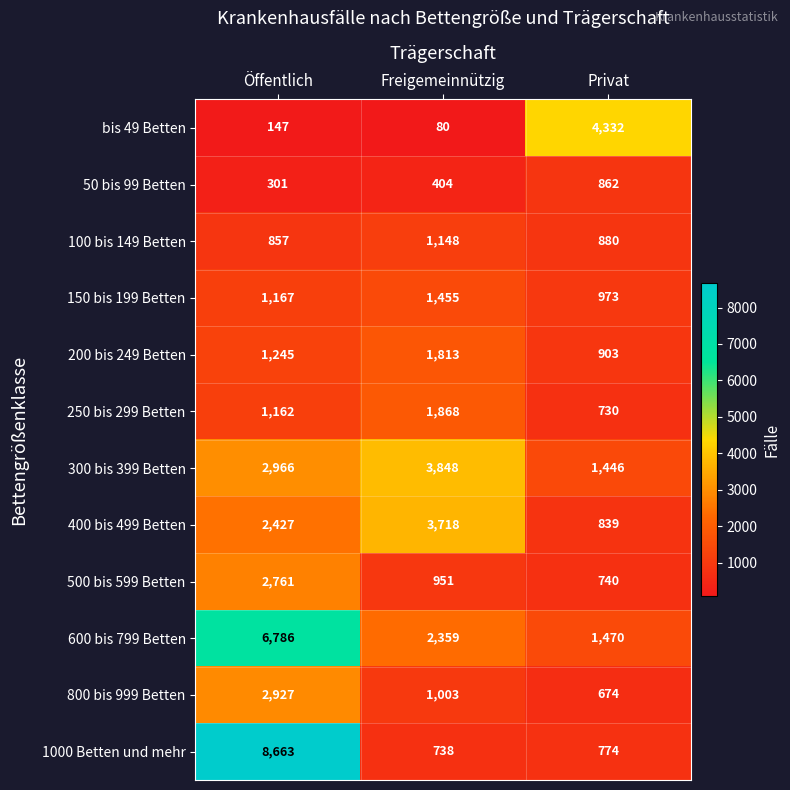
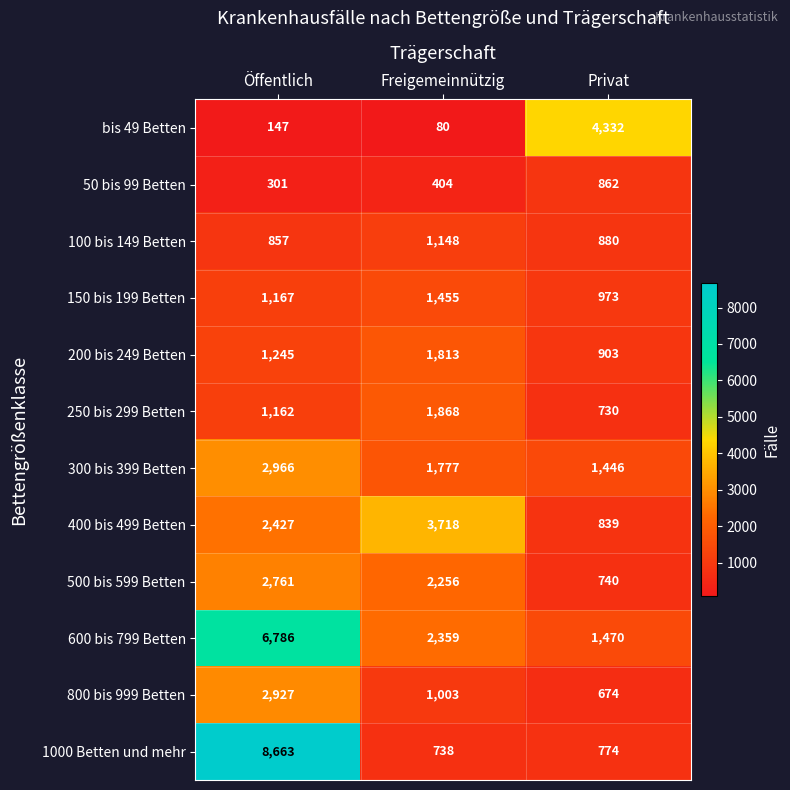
  {
    "bis 49 Betten": {
      "Öffentlich": "147",
      "Freigemeinnützig": "80",
      "Privat": "4,332"
    },
    "50 bis 99 Betten": {
      "Öffentlich": "301",
      "Freigemeinnützig": "404",
      "Privat": "862"
    },
    "100 bis 149 Betten": {
      "Öffentlich": "857",
      "Freigemeinnützig": "1,148",
      "Privat": "880"
    },
    "150 bis 199 Betten": {
      "Öffentlich": "1,167",
      "Freigemeinnützig": "1,455",
      "Privat": "973"
    },
    "200 bis 249 Betten": {
      "Öffentlich": "1,245",
      "Freigemeinnützig": "1,813",
      "Privat": "903"
    },
    "250 bis 299 Betten": {
      "Öffentlich": "1,162",
      "Freigemeinnützig": "1,868",
      "Privat": "730"
    },
    "300 bis 399 Betten": {
      "Öffentlich": "2,966",
-     "Freigemeinnützig": "3,848",
+     "Freigemeinnützig": "1,777",
      "Privat": "1,446"
    },
    "400 bis 499 Betten": {
      "Öffentlich": "2,427",
      "Freigemeinnützig": "3,718",
      "Privat": "839"
    },
    "500 bis 599 Betten": {
      "Öffentlich": "2,761",
-     "Freigemeinnützig": "951",
+     "Freigemeinnützig": "2,256",
      "Privat": "740"
    },
    "600 bis 799 Betten": {
      "Öffentlich": "6,786",
      "Freigemeinnützig": "2,359",
      "Privat": "1,470"
    },
    "800 bis 999 Betten": {
      "Öffentlich": "2,927",
      "Freigemeinnützig": "1,003",
      "Privat": "674"
    },
    "1000 Betten und mehr": {
      "Öffentlich": "8,663",
      "Freigemeinnützig": "738",
      "Privat": "774"
    }
  }
